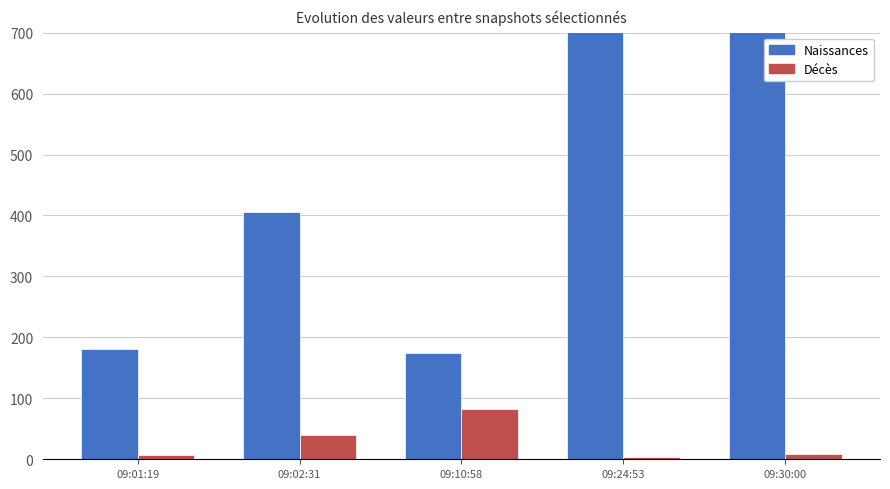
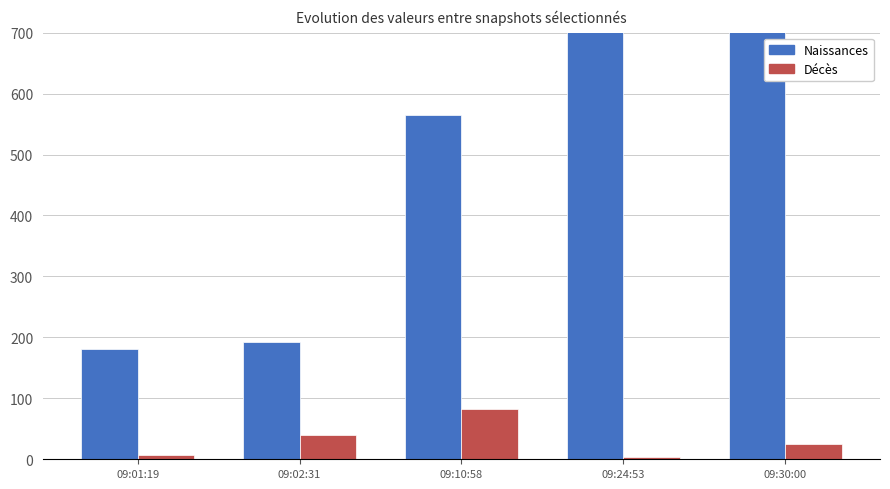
  {
    "Naissances": {
      "09:01:19": 180,
-     "09:02:31": 410,
-     "09:10:58": 180
+     "09:02:31": 190,
+     "09:10:58": 570
    },
    "Décès": {
      "09:01:19": 10,
      "09:02:31": 40,
      "09:10:58": 80,
-     "09:30:00": 10
+     "09:30:00": 30
    }
  }
